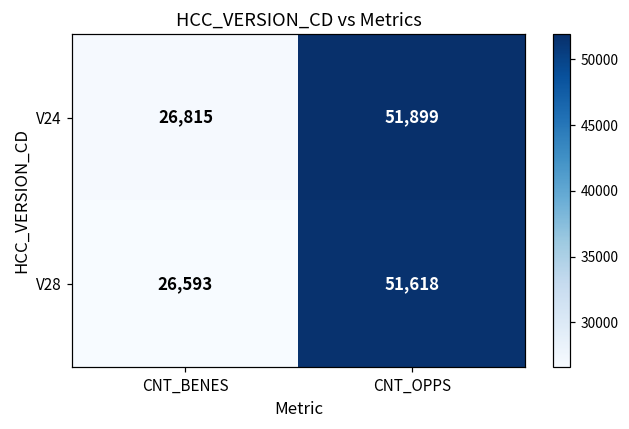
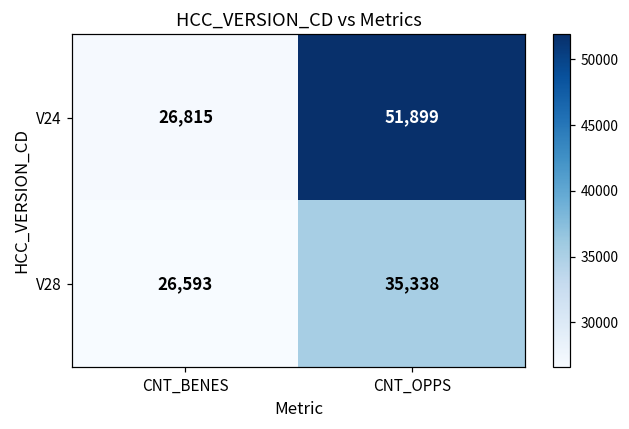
  {
    "V24": {
      "CNT_BENES": "26,815",
      "CNT_OPPS": "51,899"
    },
    "V28": {
      "CNT_BENES": "26,593",
-     "CNT_OPPS": "51,618"
+     "CNT_OPPS": "35,338"
    }
  }
